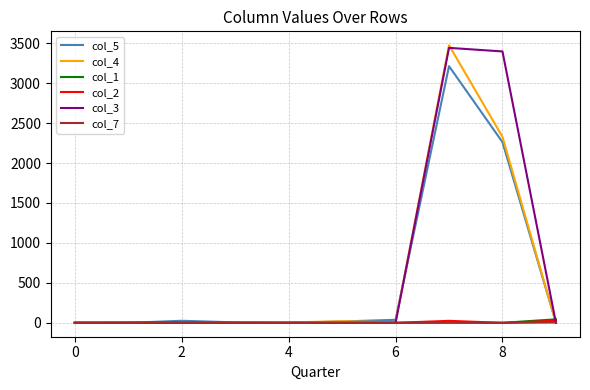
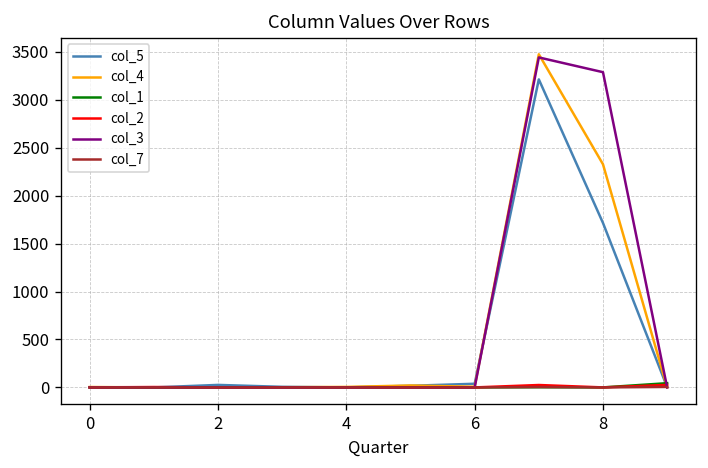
  {
    "col_5": {
-     "8": 2300
+     "8": 1700
    },
    "col_4": {
      "8": 2300
    },
    "col_3": {
-     "8": 3400
+     "8": 3300
    }
  }
